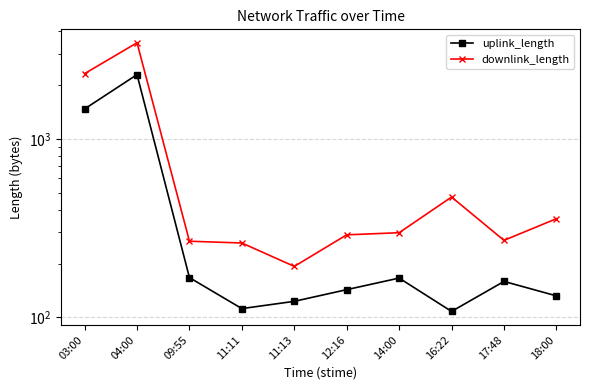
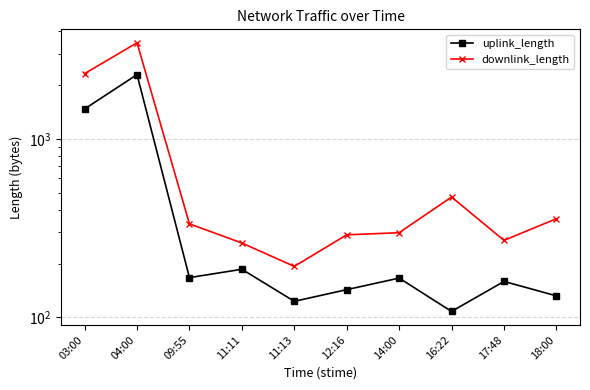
  {
    "uplink_length": {
      "03:00": 1500,
      "04:00": 2300,
      "09:55": 170,
-     "11:11": 110,
+     "11:11": 190,
      "11:13": 120,
      "12:16": 140,
      "14:00": 170,
      "16:22": 110,
      "17:48": 160,
      "18:00": 130
    },
    "downlink_length": {
      "03:00": 2300,
      "04:00": 3500,
-     "09:55": 270,
+     "09:55": 330,
      "11:11": 260,
      "11:13": 190,
      "12:16": 290,
      "14:00": 300,
      "16:22": 470,
      "17:48": 270,
      "18:00": 360
    }
  }
